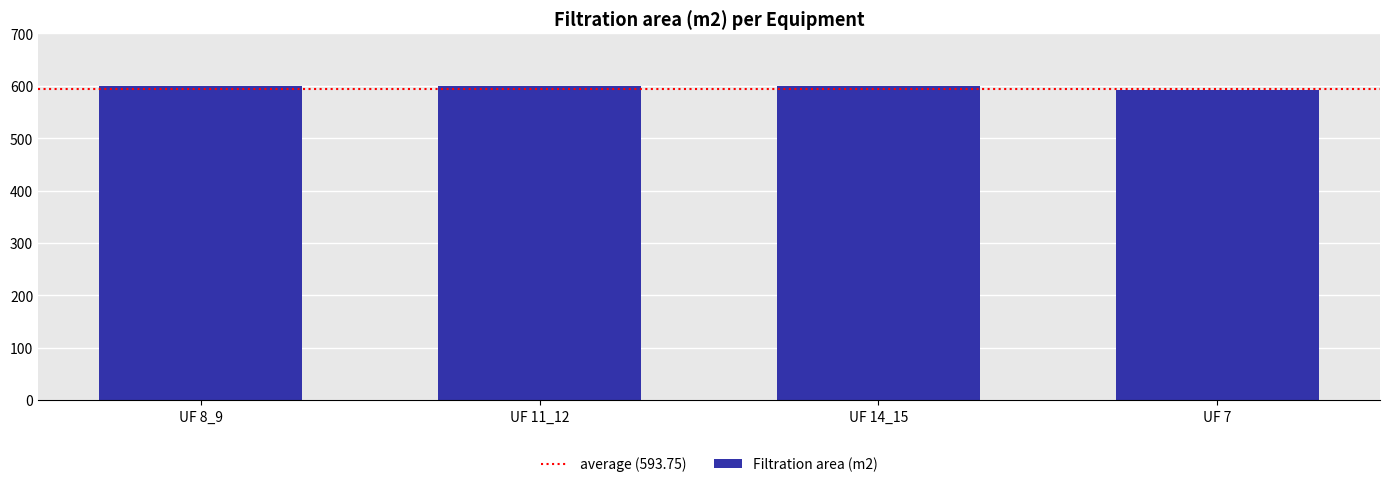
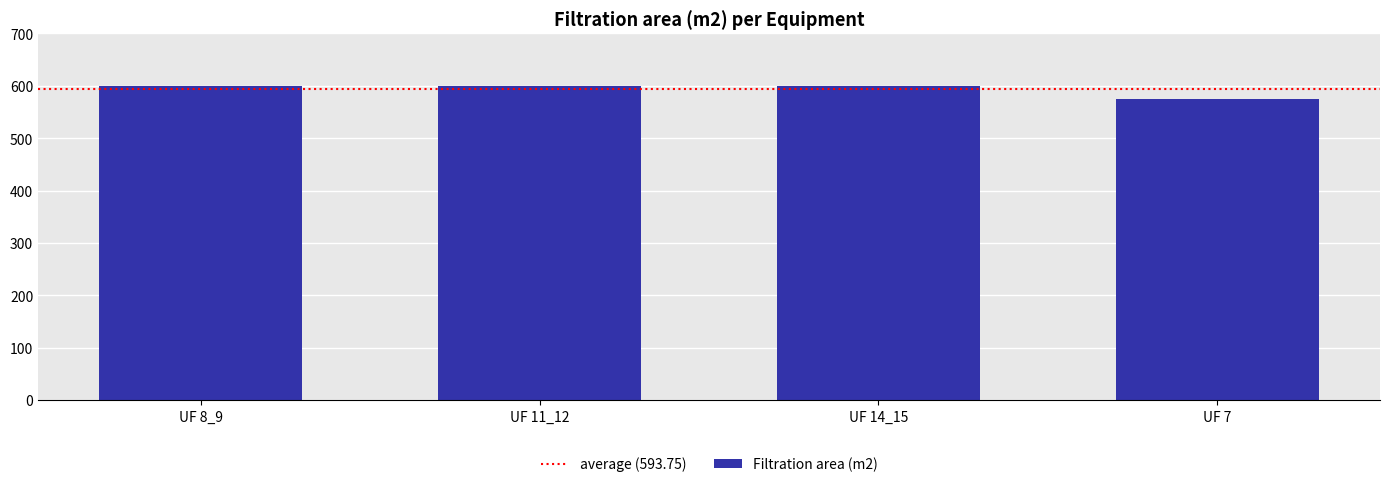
  {
    "UF 8_9": 600,
    "UF 11_12": 600,
    "UF 14_15": 600,
-   "UF 7": 590
+   "UF 7": 580
  }
